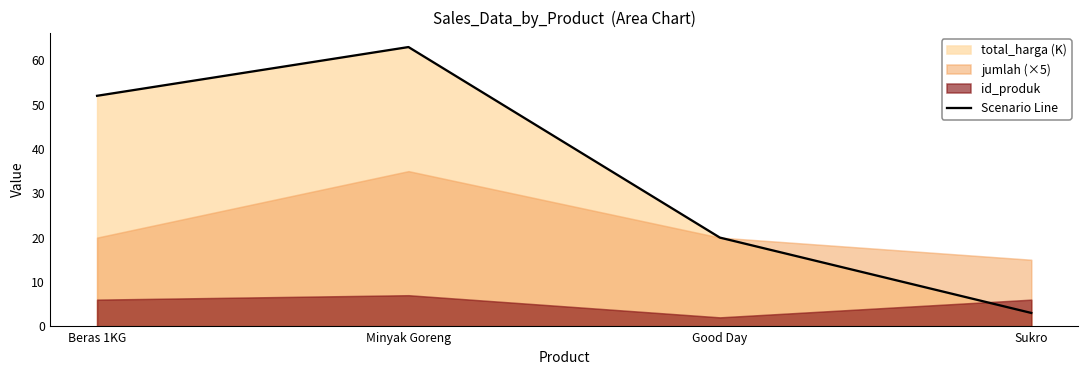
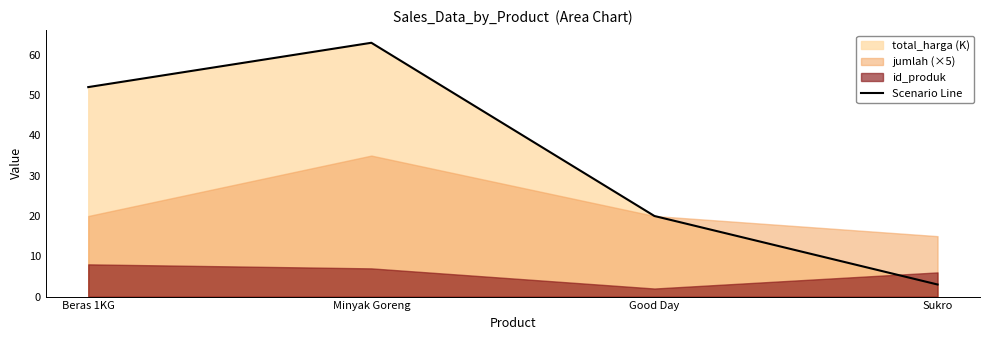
  {
    "id_produk": {
-     "Beras 1KG": 6,
+     "Beras 1KG": 8,
      "Minyak Goreng": 7,
      "Good Day": 2,
      "Sukro": 6
    }
  }
